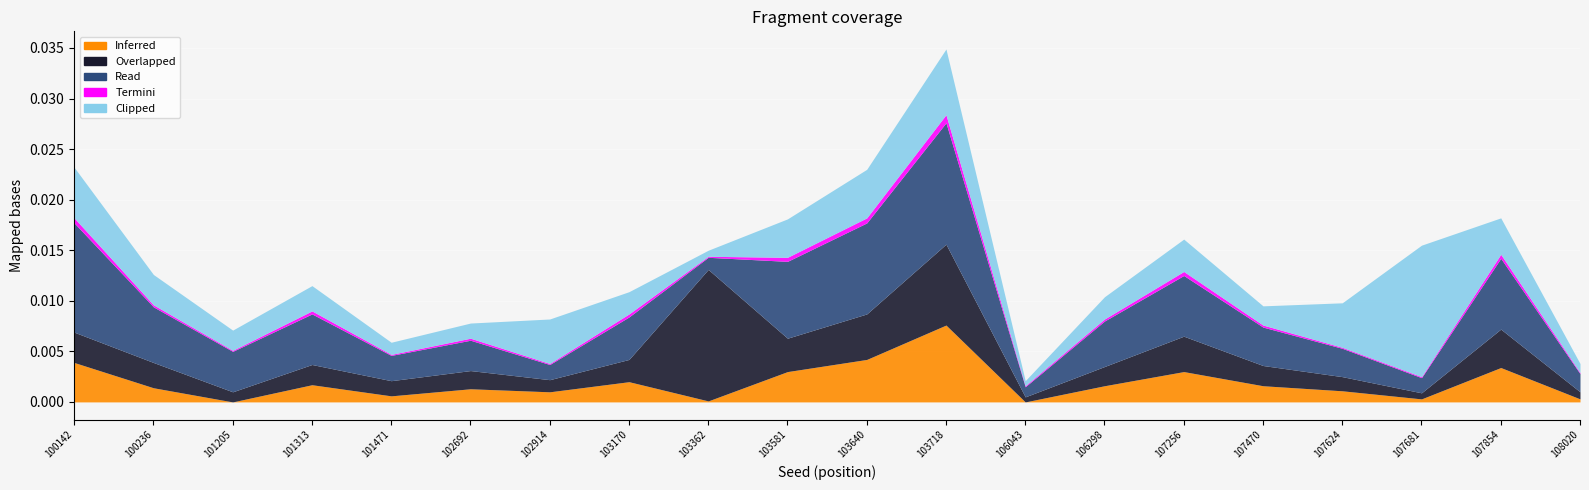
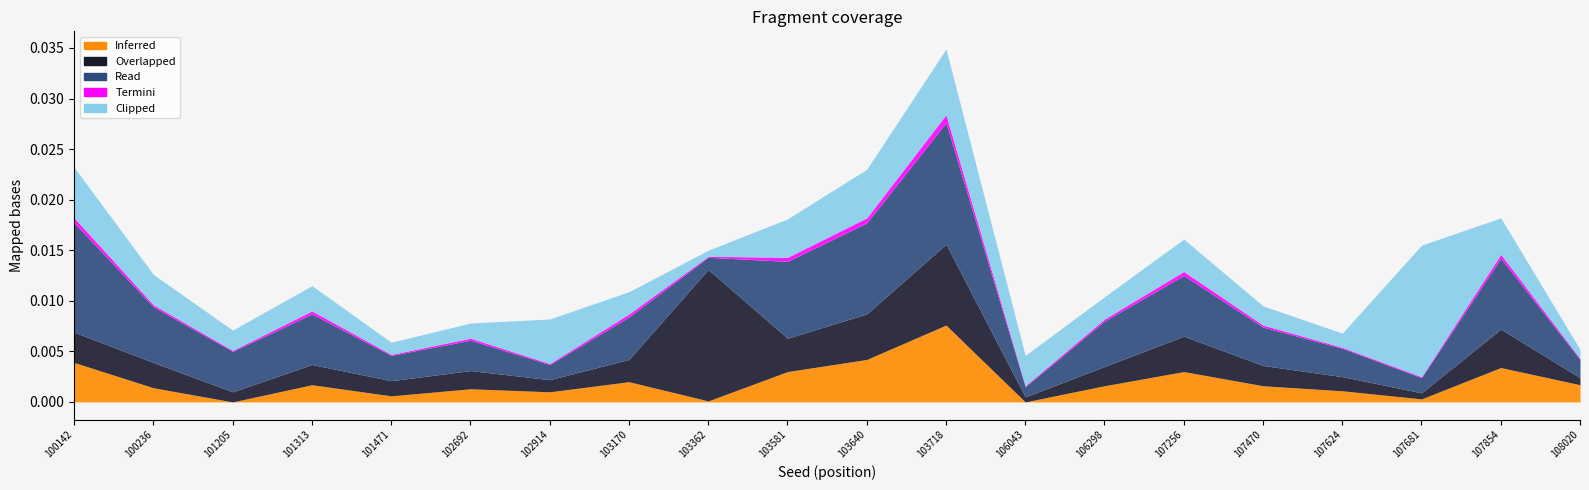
  {
    "Inferred": {
      "100142": 0.0039,
      "100236": 0.0014,
      "101205": 0.0000,
      "101313": 0.0017,
      "101471": 0.0006,
      "102692": 0.0013,
      "102914": 0.0010,
      "103170": 0.0020,
      "103581": 0.0030,
      "103640": 0.0042,
      "103718": 0.0076,
      "106043": 0.0000,
      "106298": 0.0016,
      "107256": 0.0030,
      "107470": 0.0016,
      "107624": 0.0011,
      "107681": 0.0003,
      "107854": 0.0034,
-     "108020": 0.0003
+     "108020": 0.0017
    },
    "Overlapped": {
      "100142": 0.0030,
      "100236": 0.0025,
      "101205": 0.0010,
      "101313": 0.0020,
      "101471": 0.0015,
      "102692": 0.0018,
      "102914": 0.0012,
      "103170": 0.0022,
      "103362": 0.0130,
      "103581": 0.0033,
      "103640": 0.0045,
      "103718": 0.0080,
      "106043": 0.0005,
      "106298": 0.0019,
      "107256": 0.0035,
      "107470": 0.0020,
      "107624": 0.0014,
      "107681": 0.0006,
      "107854": 0.0038,
      "108020": 0.0007
    },
    "Read": {
      "100142": 0.0108,
      "101313": 0.0050,
      "103170": 0.0042,
      "103581": 0.0076,
      "103640": 0.0090,
      "103718": 0.0120,
      "107256": 0.0060,
      "107854": 0.0070
    },
    "Termini": {
      "100142": 0.0005,
      "101313": 0.0003,
      "103170": 0.0003,
      "103581": 0.0004,
      "103640": 0.0005,
      "103718": 0.0008,
      "107256": 0.0004,
      "107854": 0.0004
    },
    "Clipped": {
      "100142": 0.0050,
      "100236": 0.0030,
      "101205": 0.0020,
      "101313": 0.0025,
      "101471": 0.0012,
      "102692": 0.0015,
      "102914": 0.0044,
      "103170": 0.0022,
      "103362": 0.0006,
      "103581": 0.0038,
      "103640": 0.0048,
      "103718": 0.0065,
-     "106043": 0.0005,
+     "106043": 0.0030,
      "106298": 0.0022,
      "107256": 0.0032,
      "107470": 0.0019,
-     "107624": 0.0044,
+     "107624": 0.0014,
      "107681": 0.0130,
      "107854": 0.0036,
      "108020": 0.0009
    }
  }
